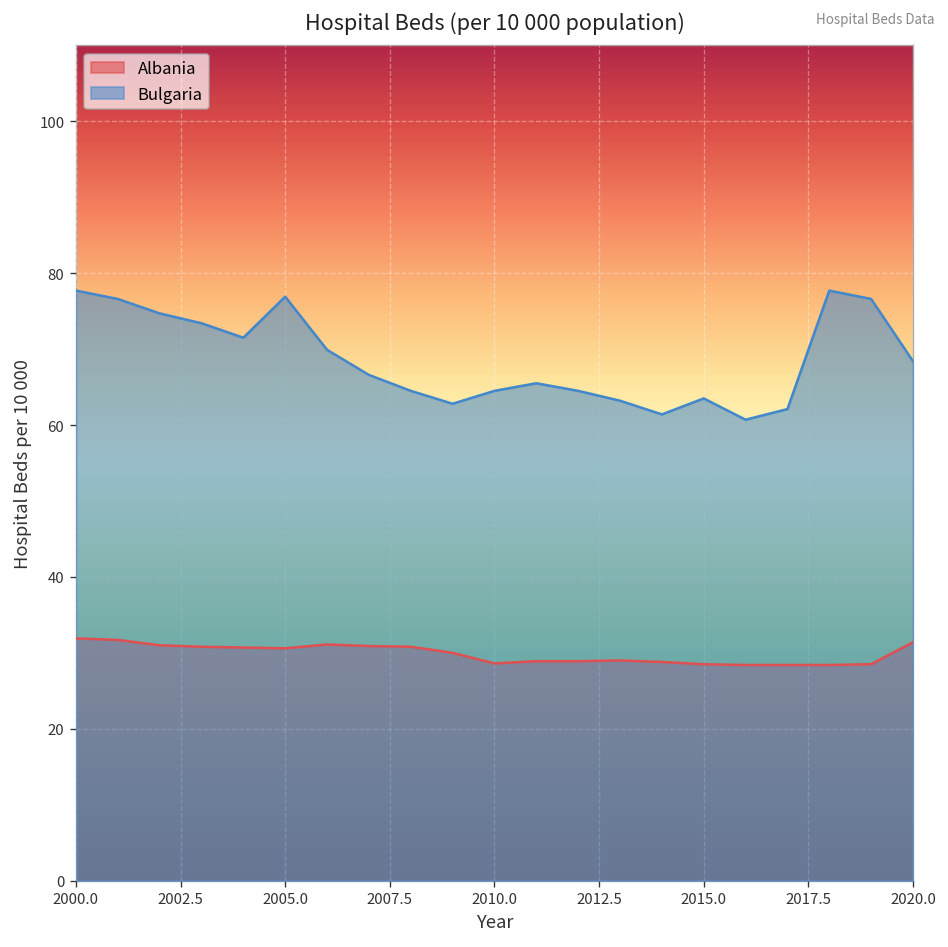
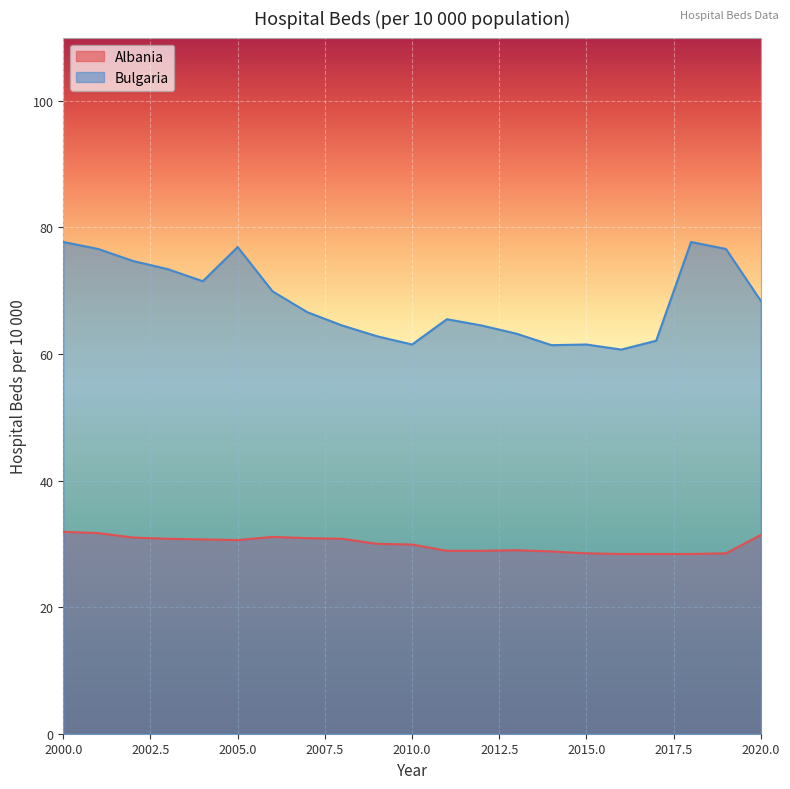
  {
    "Albania": {
      "2000.0": 32,
      "2005.0": 31,
-     "2010.0": 29,
+     "2010.0": 30,
      "2015.0": 29,
      "2020.0": 31
    },
    "Bulgaria": {
      "2000.0": 78,
      "2005.0": 77,
-     "2010.0": 65,
-     "2015.0": 64,
+     "2010.0": 62,
+     "2015.0": 62,
      "2020.0": 68
    }
  }
